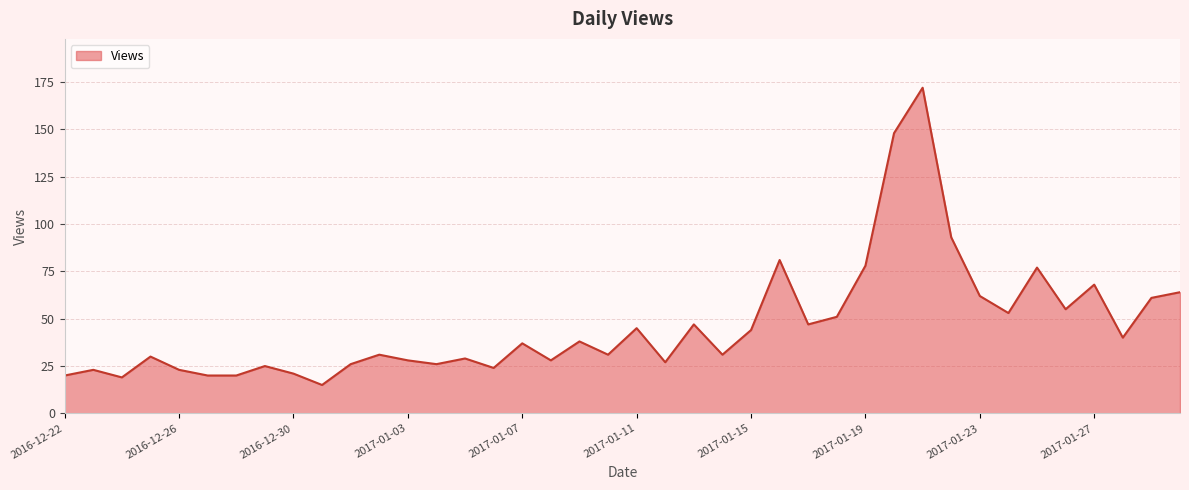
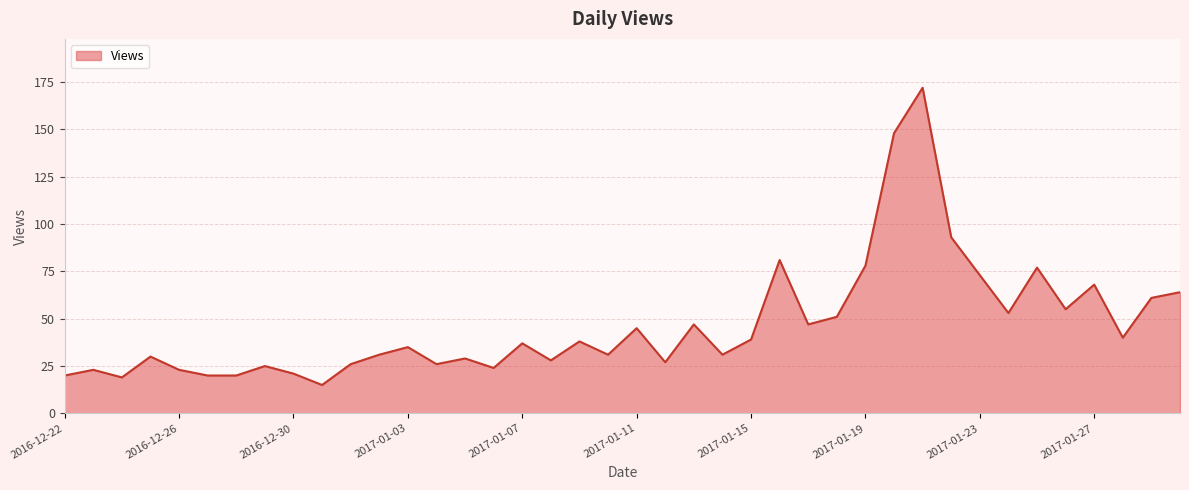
  {
    "2016-12-22": 20,
    "2016-12-26": 23,
    "2016-12-30": 21,
-   "2017-01-03": 28,
+   "2017-01-03": 35,
    "2017-01-07": 37,
    "2017-01-11": 45,
-   "2017-01-15": 44,
+   "2017-01-15": 39,
    "2017-01-19": 78,
-   "2017-01-23": 62,
+   "2017-01-23": 73,
    "2017-01-27": 68
  }
